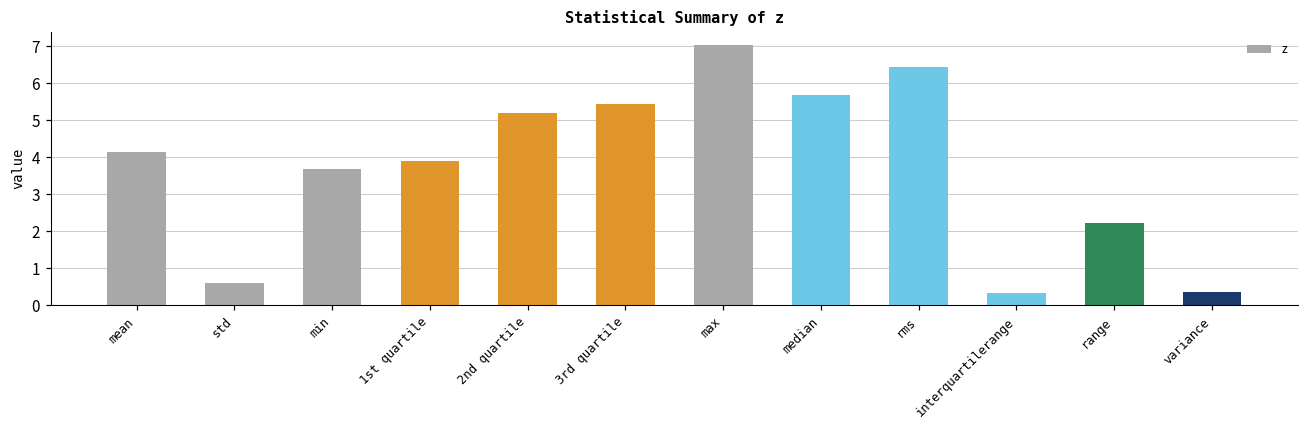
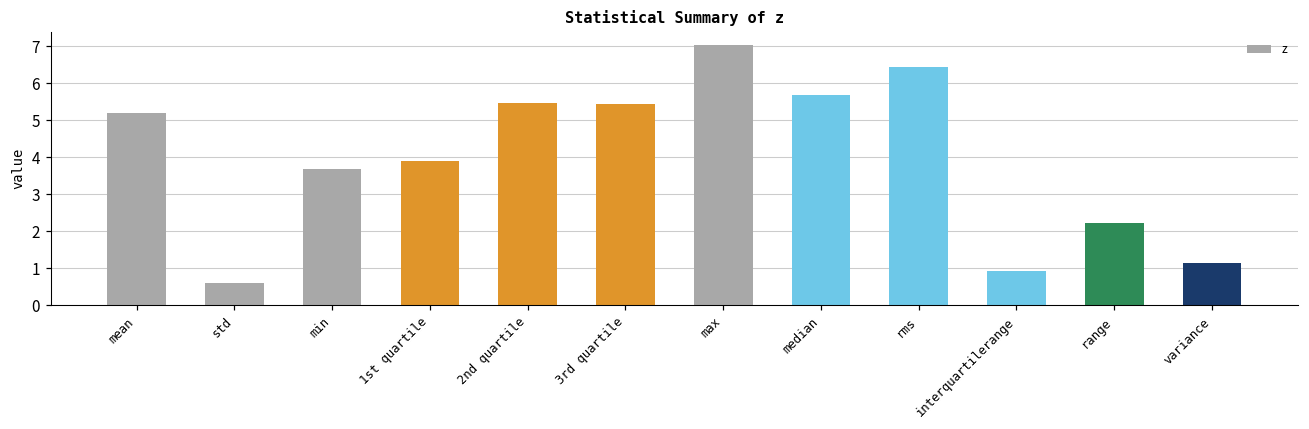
  {
-   "mean": 4.1,
+   "mean": 5.2,
    "std": 0.6,
    "min": 3.7,
    "1st quartile": 3.9,
-   "2nd quartile": 5.2,
+   "2nd quartile": 5.5,
    "3rd quartile": 5.4,
    "max": 7.0,
    "median": 5.7,
    "rms": 6.4,
-   "interquartilerange": 0.3,
+   "interquartilerange": 0.9,
    "range": 2.2,
-   "variance": 0.3
+   "variance": 1.1
  }
